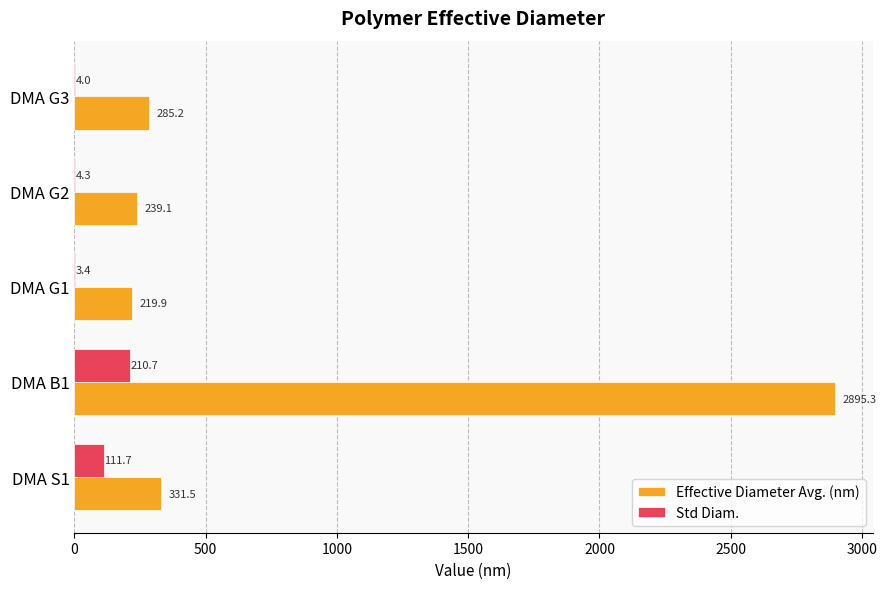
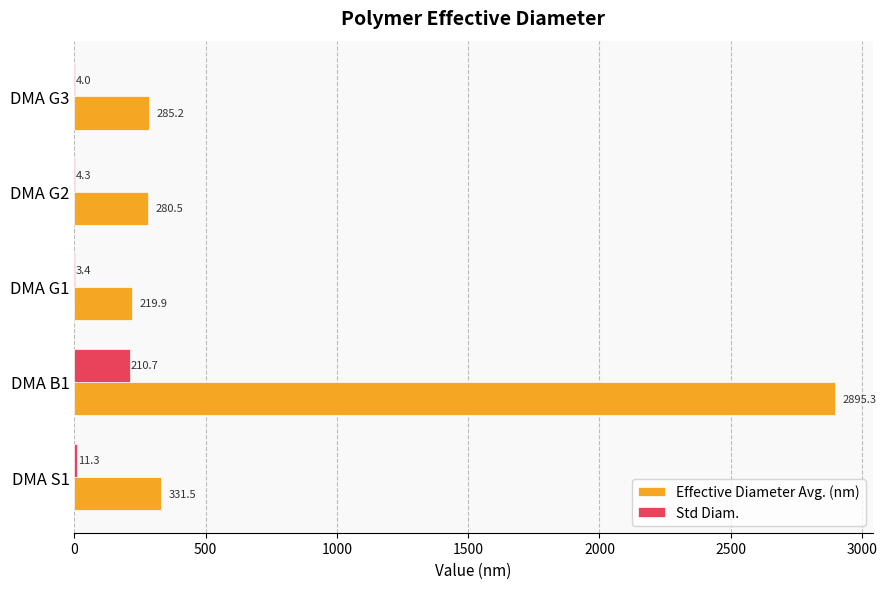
  {
    "Effective Diameter Avg. (nm)": {
      "DMA G3": 285.2,
-     "DMA G2": 239.1,
+     "DMA G2": 280.5,
      "DMA G1": 219.9,
      "DMA B1": 2895.3,
      "DMA S1": 331.5
    },
    "Std Diam.": {
      "DMA G3": 4.0,
      "DMA G2": 4.3,
      "DMA G1": 3.4,
      "DMA B1": 210.7,
-     "DMA S1": 111.7
+     "DMA S1": 11.3
    }
  }
